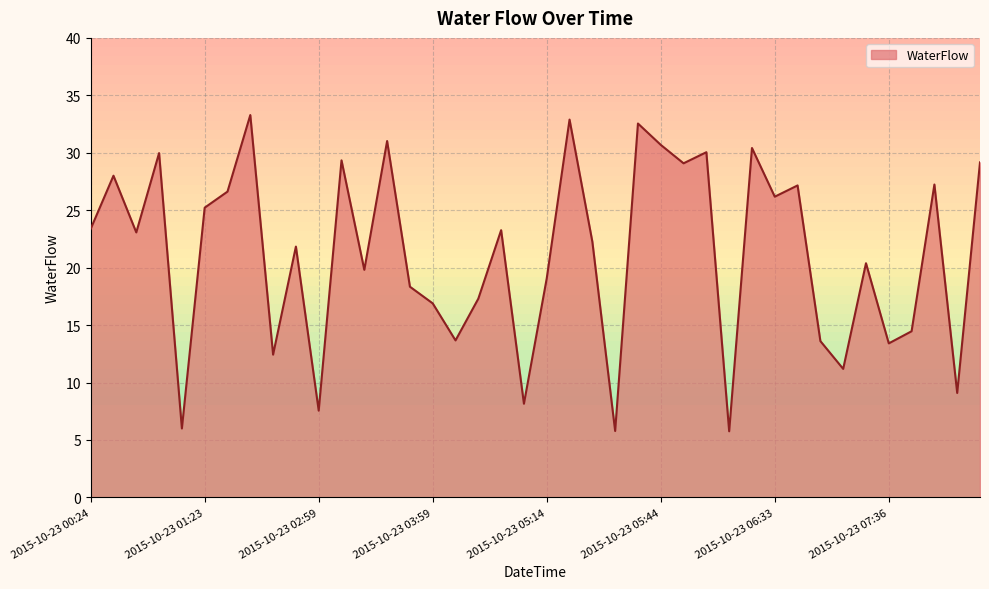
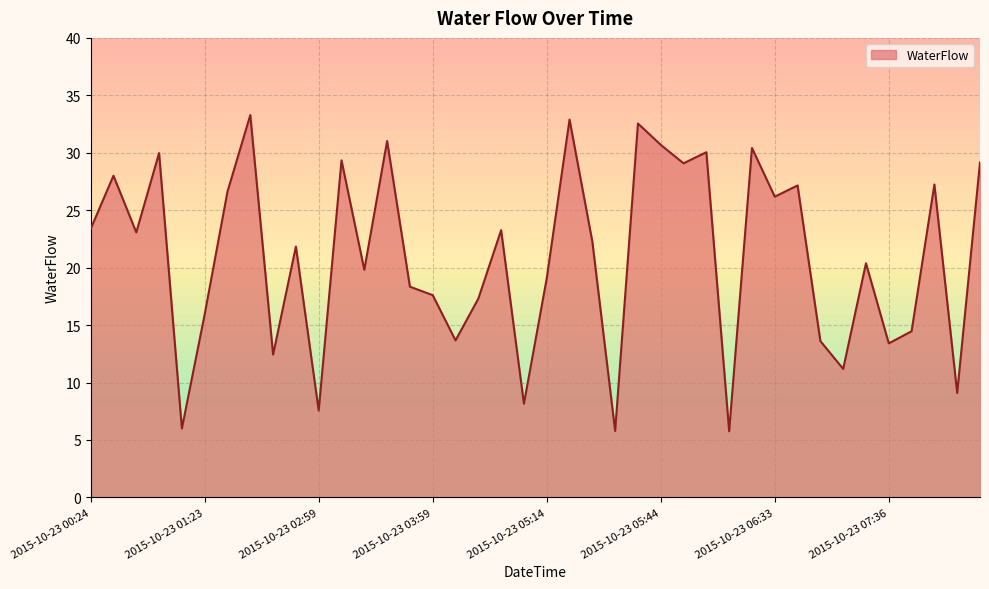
  {
    "2015-10-23 00:24": 23.4,
-   "2015-10-23 01:23": 25.2,
+   "2015-10-23 01:23": 15.9,
    "2015-10-23 02:59": 7.6,
-   "2015-10-23 03:59": 16.9,
+   "2015-10-23 03:59": 17.6,
    "2015-10-23 05:14": 19.1,
    "2015-10-23 05:44": 30.7,
    "2015-10-23 07:36": 13.4
  }
